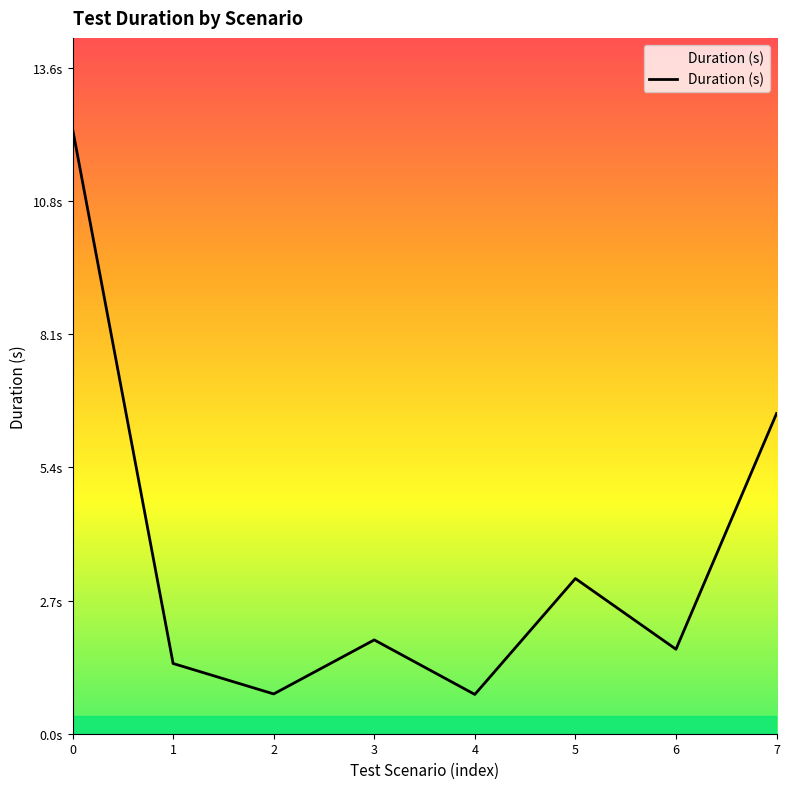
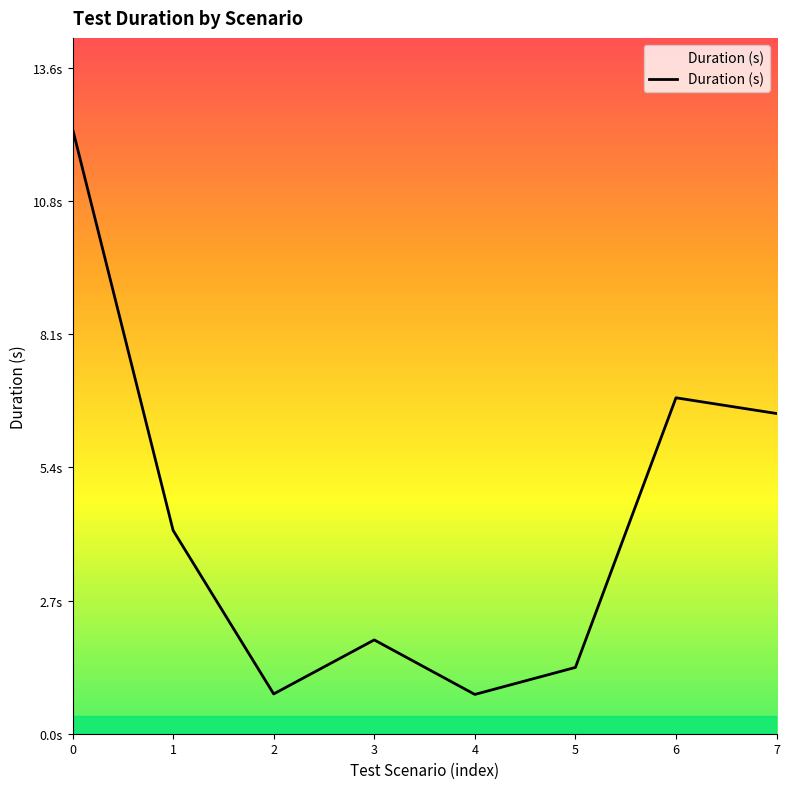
  {
    "0": "12.3s",
-   "1": "1.4s",
+   "1": "4.1s",
    "2": "0.8s",
    "3": "1.9s",
    "4": "0.8s",
-   "5": "3.2s",
-   "6": "1.7s",
+   "5": "1.4s",
+   "6": "6.8s",
    "7": "6.5s"
  }
